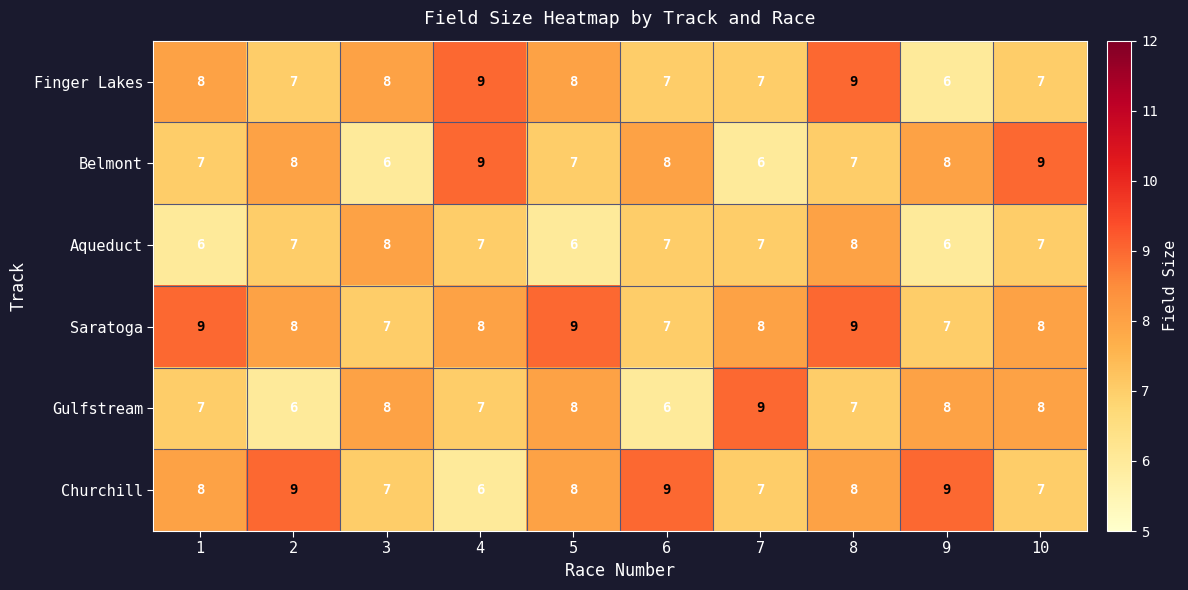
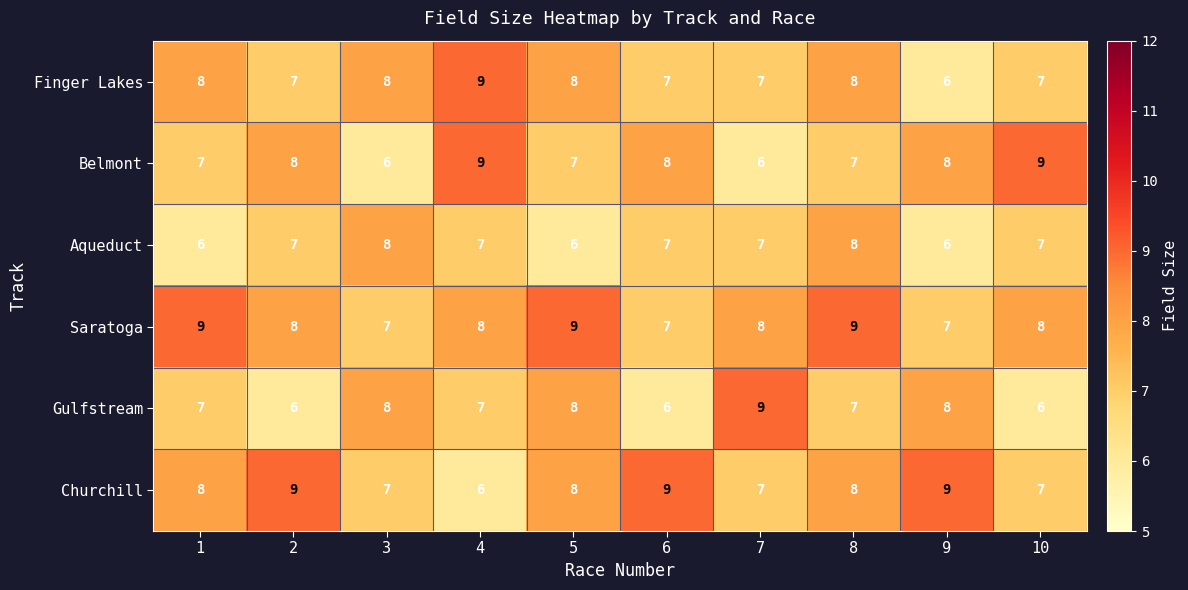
  {
    "Finger Lakes": {
      "1": 8,
      "2": 7,
      "3": 8,
      "4": 9,
      "5": 8,
      "6": 7,
      "7": 7,
-     "8": 9,
+     "8": 8,
      "9": 6,
      "10": 7
    },
    "Belmont": {
      "1": 7,
      "2": 8,
      "3": 6,
      "4": 9,
      "5": 7,
      "6": 8,
      "7": 6,
      "8": 7,
      "9": 8,
      "10": 9
    },
    "Aqueduct": {
      "1": 6,
      "2": 7,
      "3": 8,
      "4": 7,
      "5": 6,
      "6": 7,
      "7": 7,
      "8": 8,
      "9": 6,
      "10": 7
    },
    "Saratoga": {
      "1": 9,
      "2": 8,
      "3": 7,
      "4": 8,
      "5": 9,
      "6": 7,
      "7": 8,
      "8": 9,
      "9": 7,
      "10": 8
    },
    "Gulfstream": {
      "1": 7,
      "2": 6,
      "3": 8,
      "4": 7,
      "5": 8,
      "6": 6,
      "7": 9,
      "8": 7,
      "9": 8,
-     "10": 8
+     "10": 6
    },
    "Churchill": {
      "1": 8,
      "2": 9,
      "3": 7,
      "4": 6,
      "5": 8,
      "6": 9,
      "7": 7,
      "8": 8,
      "9": 9,
      "10": 7
    }
  }
